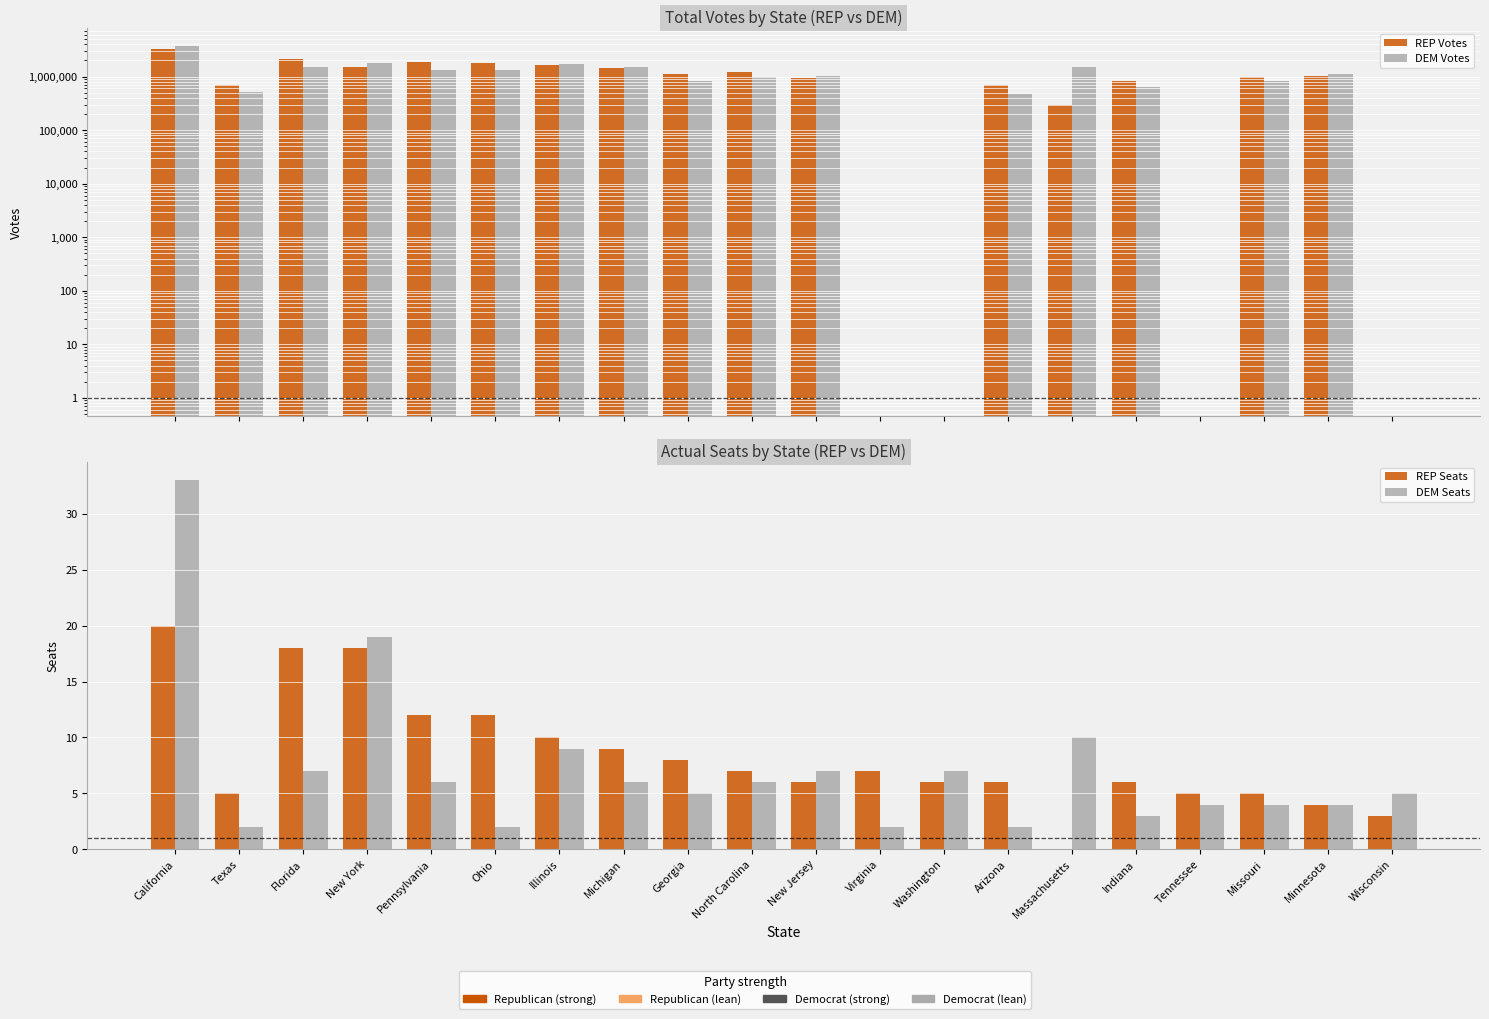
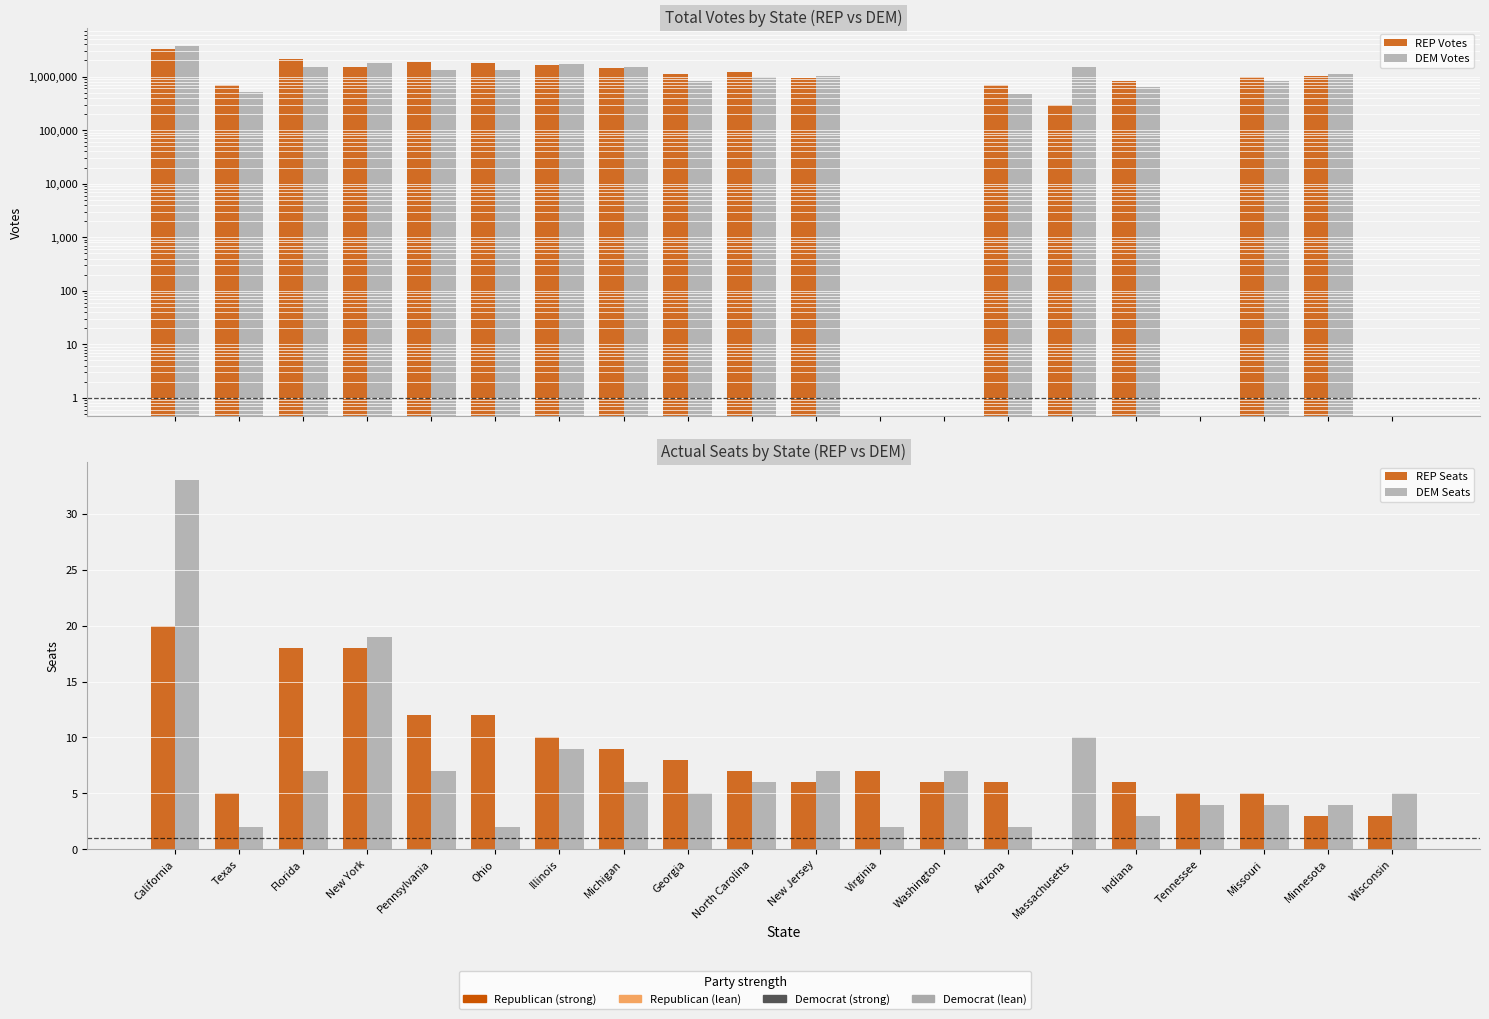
  {
    "Actual Seats by State (REP vs DEM)": {
      "REP Seats": {
        "California": 20,
        "Texas": 5,
        "Florida": 18,
        "New York": 18,
        "Pennsylvania": 12,
        "Ohio": 12,
        "Illinois": 10,
        "Michigan": 9,
        "Georgia": 8,
        "North Carolina": 7,
        "New Jersey": 6,
        "Virginia": 7,
        "Washington": 6,
        "Arizona": 6,
        "Massachusetts": 0,
        "Indiana": 6,
        "Tennessee": 5,
        "Missouri": 5,
-       "Minnesota": 4,
+       "Minnesota": 3,
        "Wisconsin": 3
      },
      "DEM Seats": {
        "California": 33,
        "Texas": 2,
        "Florida": 7,
        "New York": 19,
-       "Pennsylvania": 6,
+       "Pennsylvania": 7,
        "Ohio": 2,
        "Illinois": 9,
        "Michigan": 6,
        "Georgia": 5,
        "North Carolina": 6,
        "New Jersey": 7,
        "Virginia": 2,
        "Washington": 7,
        "Arizona": 2,
        "Massachusetts": 10,
        "Indiana": 3,
        "Tennessee": 4,
        "Missouri": 4,
        "Minnesota": 4,
        "Wisconsin": 5
      }
    }
  }
